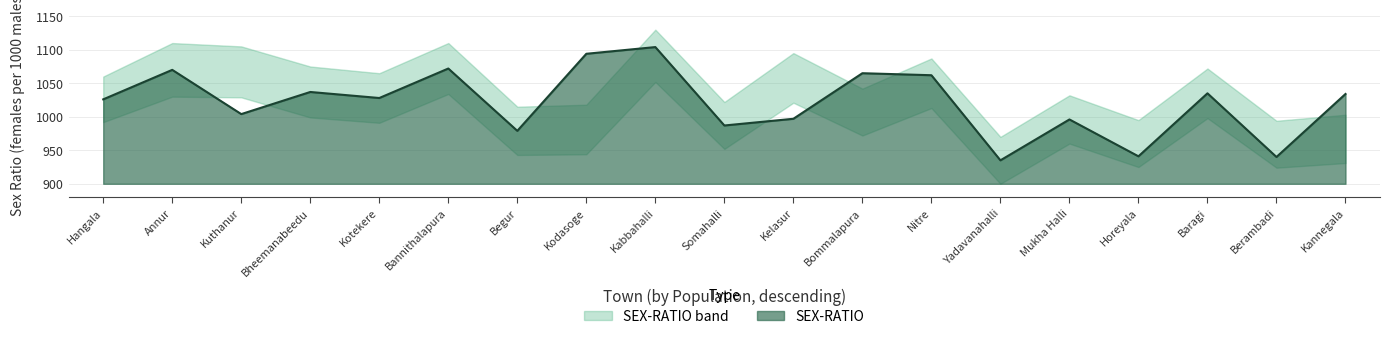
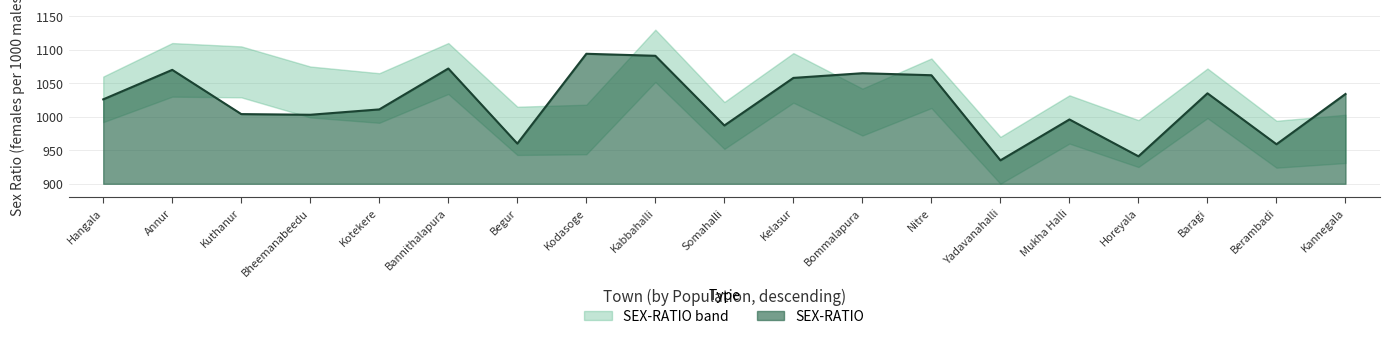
  {
    "SEX-RATIO": {
      "Hangala": 1030,
      "Annur": 1070,
      "Kuthanur": 1000,
-     "Bheemanabeedu": 1040,
-     "Kotekere": 1030,
+     "Bheemanabeedu": 1000,
+     "Kotekere": 1010,
      "Bannithalapura": 1070,
-     "Begur": 980,
+     "Begur": 960,
      "Kodasoge": 1090,
-     "Kabbahalli": 1100,
+     "Kabbahalli": 1090,
      "Somahalli": 990,
-     "Kelasur": 1000,
+     "Kelasur": 1060,
      "Bommalapura": 1070,
      "Nitre": 1060,
      "Yadavanahalli": 940,
      "Mukha Halli": 1000,
      "Horeyala": 940,
      "Baragi": 1040,
-     "Berambadi": 940,
+     "Berambadi": 960,
      "Kannegala": 1030
    }
  }
